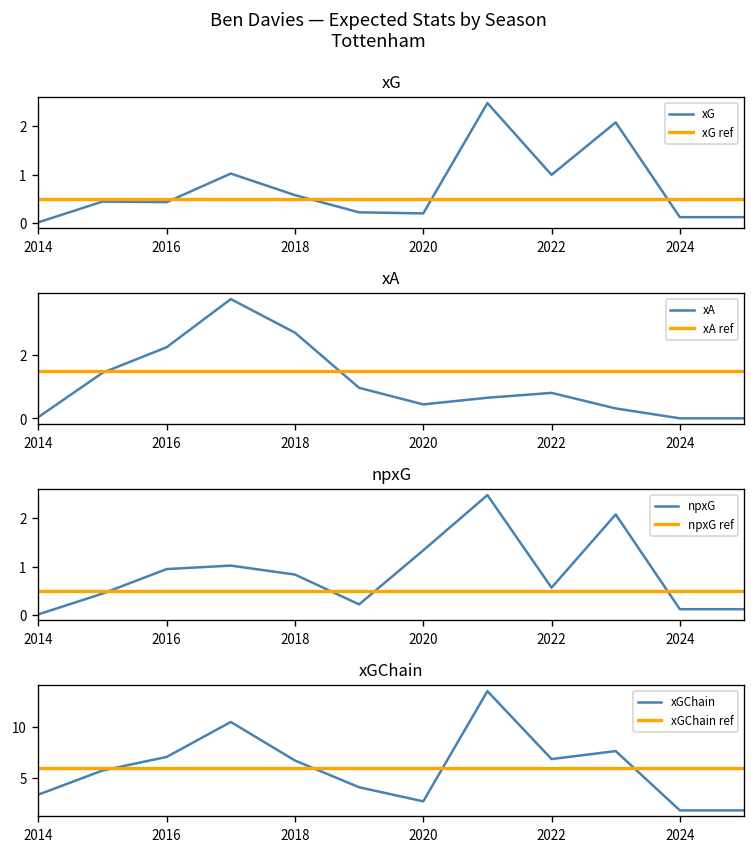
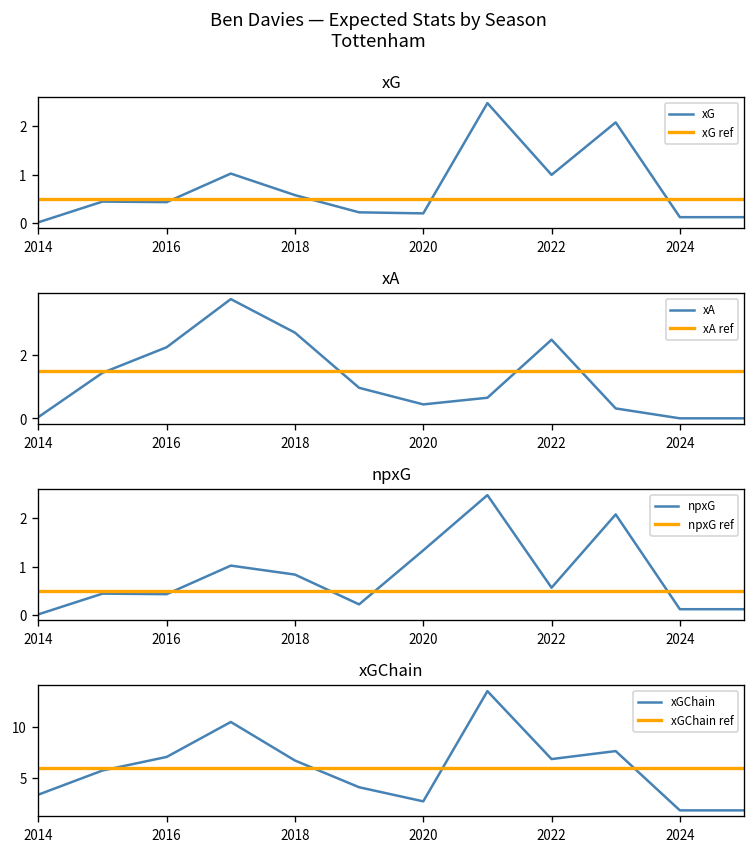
  {
    "xG": {
      "2014": 0.0,
      "2016": 0.4,
      "2018": 0.6,
      "2020": 0.2,
      "2022": 1.0,
      "2024": 0.1
    },
    "xA": {
      "2014": 0.0,
      "2016": 2.2,
      "2018": 2.7,
      "2020": 0.4,
-     "2022": 0.8,
+     "2022": 2.5,
      "2024": 0.0
    },
    "npxG": {
      "2014": 0.0,
-     "2016": 0.9,
+     "2016": 0.4,
      "2018": 0.8,
      "2020": 1.3,
      "2022": 0.6,
      "2024": 0.1
    },
    "xGChain": {
      "2014": 3,
      "2016": 7,
      "2018": 7,
      "2020": 3,
      "2022": 7,
      "2024": 2
    }
  }
